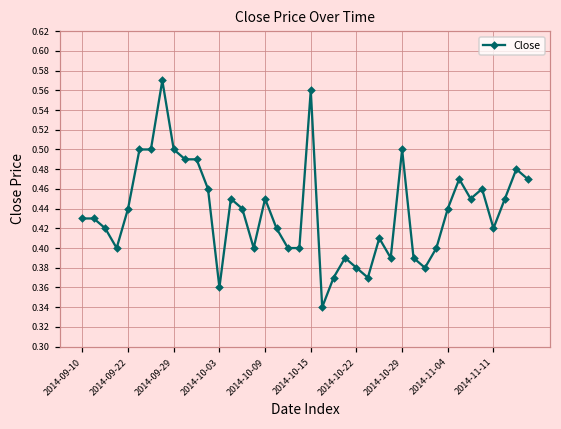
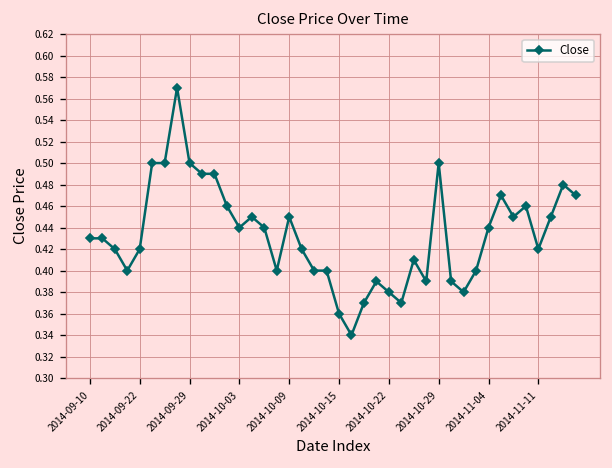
  {
    "2014-09-10": 0.43,
-   "2014-09-22": 0.44,
+   "2014-09-22": 0.42,
    "2014-09-29": 0.50,
-   "2014-10-03": 0.36,
+   "2014-10-03": 0.44,
    "2014-10-09": 0.45,
-   "2014-10-15": 0.56,
+   "2014-10-15": 0.36,
    "2014-10-22": 0.38,
    "2014-10-29": 0.50,
    "2014-11-04": 0.44,
    "2014-11-11": 0.42
  }
